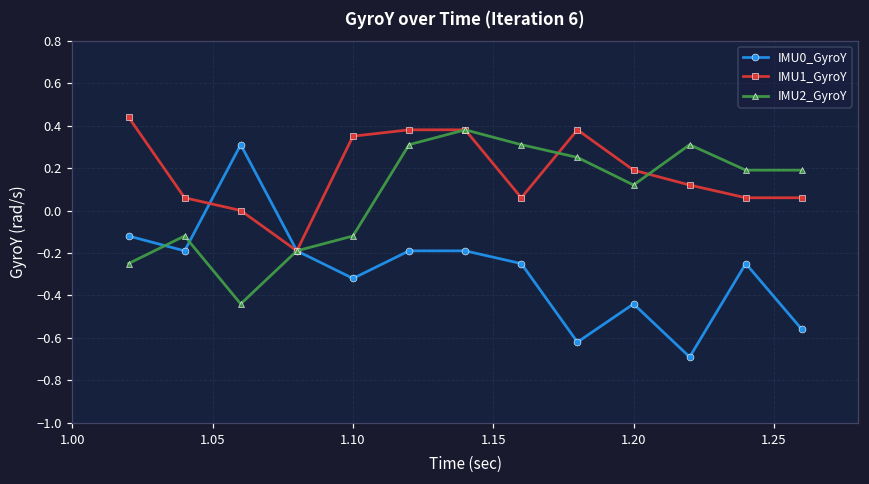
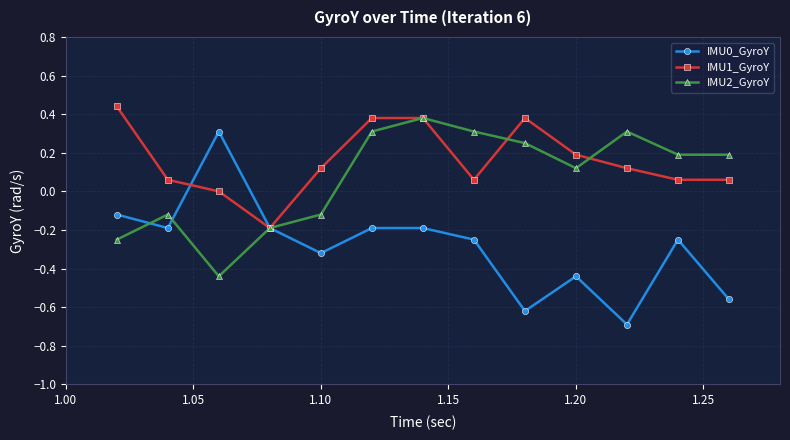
  {
    "IMU0_GyroY": {
      "1.10": -0.32,
      "1.20": -0.44
    },
    "IMU1_GyroY": {
-     "1.10": 0.35,
+     "1.10": 0.12,
      "1.20": 0.19
    },
    "IMU2_GyroY": {
      "1.10": -0.12,
      "1.20": 0.12
    }
  }
